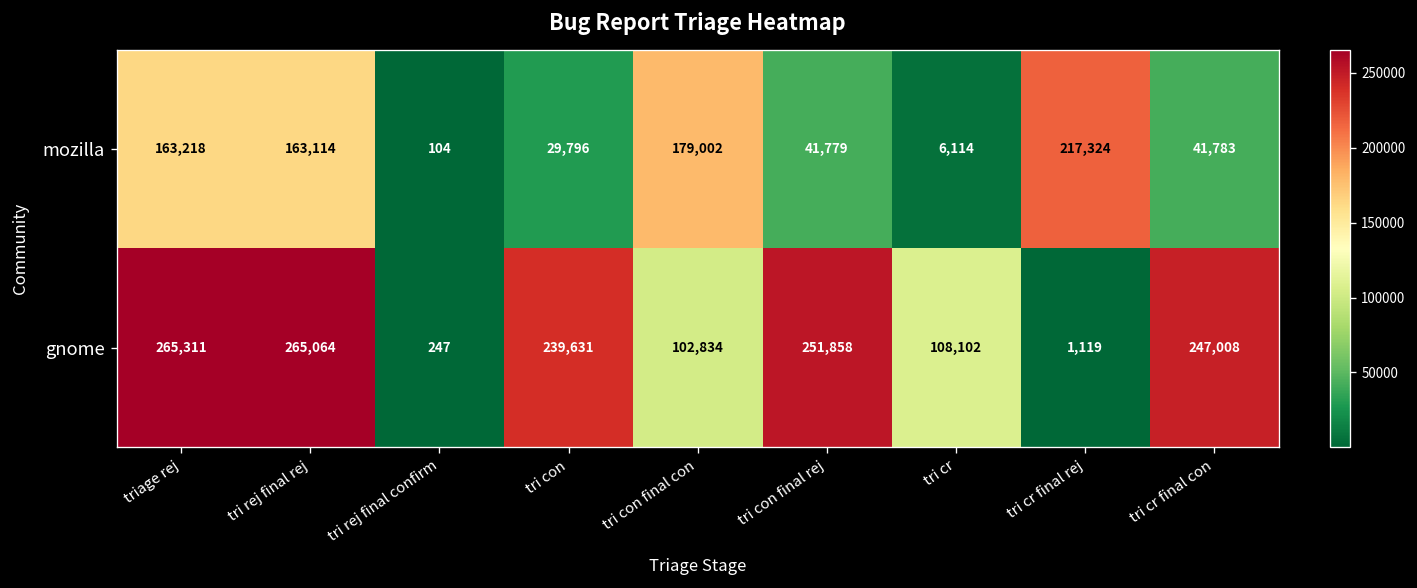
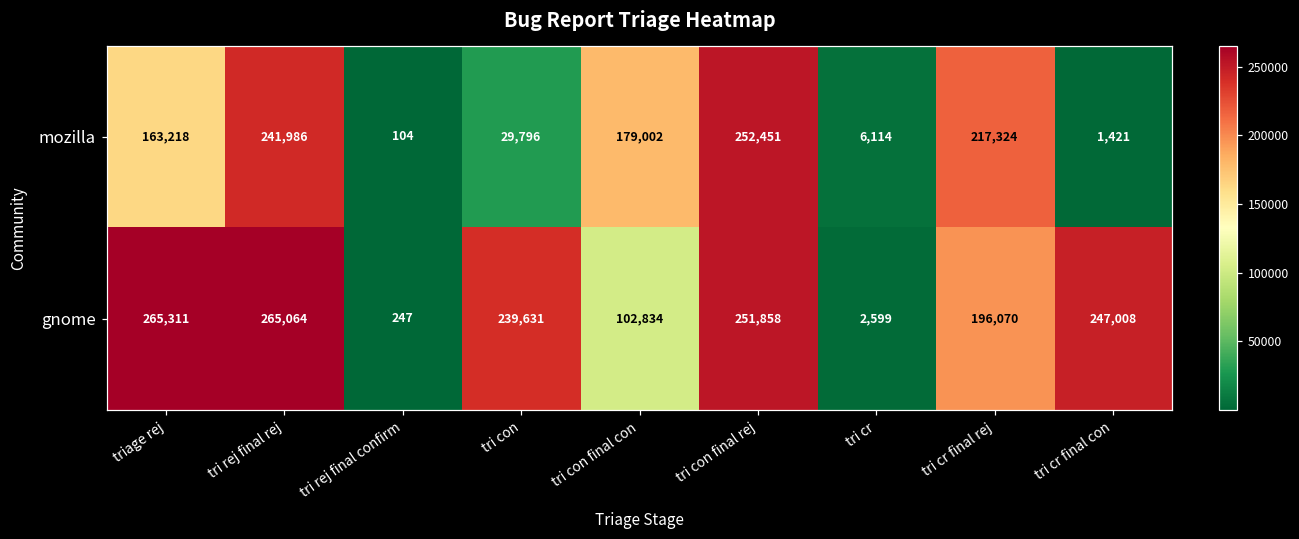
  {
    "mozilla": {
      "triage rej": "163,218",
-     "tri rej final rej": "163,114",
+     "tri rej final rej": "241,986",
      "tri rej final confirm": "104",
      "tri con": "29,796",
      "tri con final con": "179,002",
-     "tri con final rej": "41,779",
+     "tri con final rej": "252,451",
      "tri cr": "6,114",
      "tri cr final rej": "217,324",
-     "tri cr final con": "41,783"
+     "tri cr final con": "1,421"
    },
    "gnome": {
      "triage rej": "265,311",
      "tri rej final rej": "265,064",
      "tri rej final confirm": "247",
      "tri con": "239,631",
      "tri con final con": "102,834",
      "tri con final rej": "251,858",
-     "tri cr": "108,102",
-     "tri cr final rej": "1,119",
+     "tri cr": "2,599",
+     "tri cr final rej": "196,070",
      "tri cr final con": "247,008"
    }
  }
